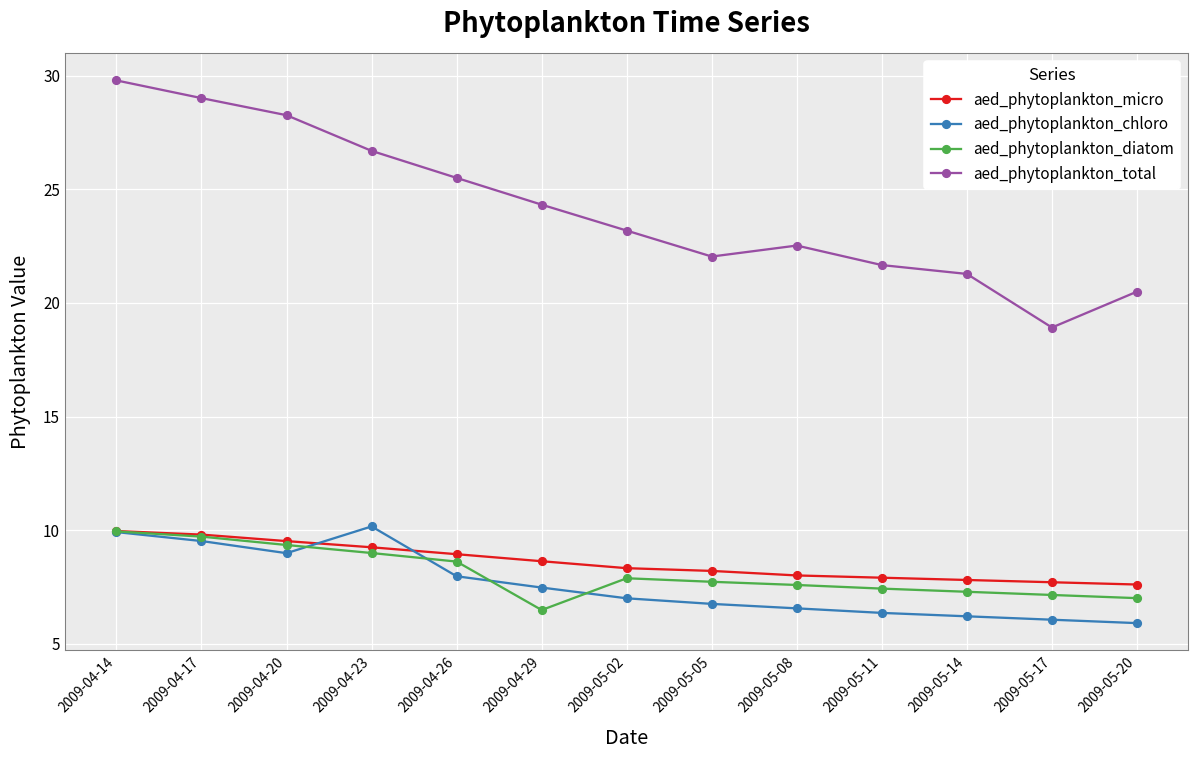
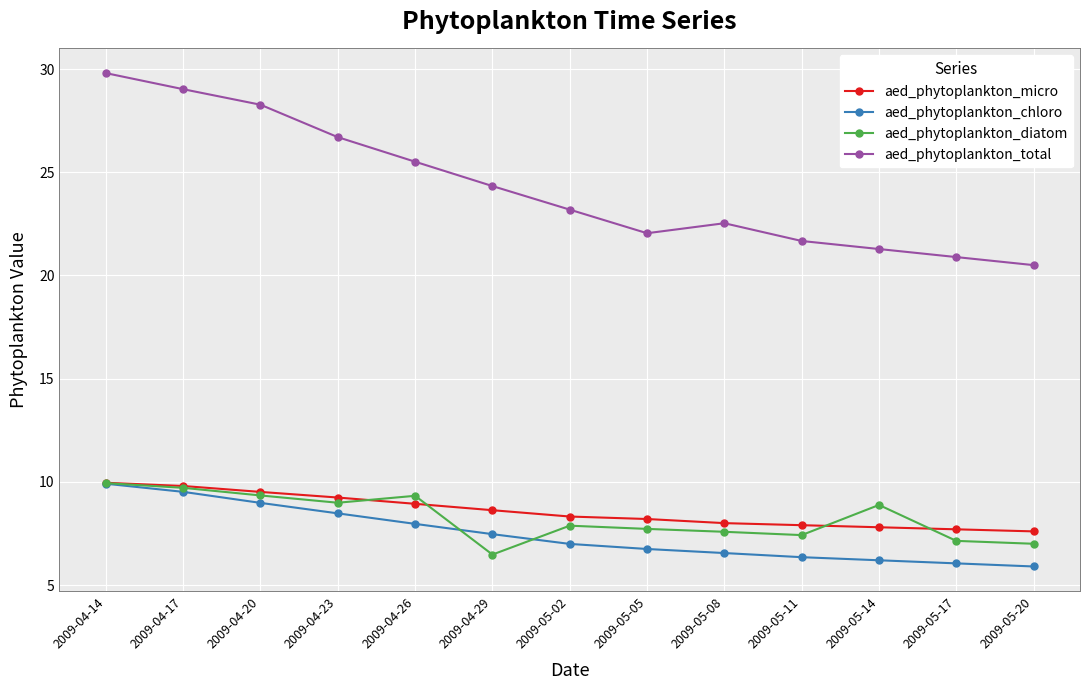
  {
    "aed_phytoplankton_micro": {
      "2009-04-20": 9.5,
      "2009-04-23": 9.2,
      "2009-04-26": 8.9,
      "2009-04-29": 8.6,
      "2009-05-02": 8.3,
      "2009-05-05": 8.2,
      "2009-05-08": 8.0,
      "2009-05-11": 7.9,
      "2009-05-14": 7.8,
      "2009-05-17": 7.7,
      "2009-05-20": 7.6
    },
    "aed_phytoplankton_chloro": {
      "2009-04-17": 9.5,
      "2009-04-20": 9.0,
-     "2009-04-23": 10.2,
+     "2009-04-23": 8.5,
      "2009-04-26": 8.0,
      "2009-04-29": 7.5,
      "2009-05-02": 7.0,
      "2009-05-05": 6.7,
      "2009-05-08": 6.6,
      "2009-05-11": 6.4,
      "2009-05-14": 6.2,
      "2009-05-17": 6.1,
      "2009-05-20": 5.9
    },
    "aed_phytoplankton_diatom": {
      "2009-04-20": 9.3,
      "2009-04-23": 9.0,
-     "2009-04-26": 8.6,
+     "2009-04-26": 9.3,
      "2009-04-29": 6.5,
      "2009-05-02": 7.9,
      "2009-05-05": 7.7,
      "2009-05-08": 7.6,
      "2009-05-11": 7.4,
-     "2009-05-14": 7.3,
+     "2009-05-14": 8.9,
      "2009-05-17": 7.1,
      "2009-05-20": 7.0
    },
    "aed_phytoplankton_total": {
      "2009-04-14": 29.8,
      "2009-04-17": 29.0,
      "2009-04-20": 28.3,
      "2009-04-23": 26.7,
      "2009-04-26": 25.5,
      "2009-04-29": 24.3,
      "2009-05-02": 23.2,
      "2009-05-05": 22.0,
      "2009-05-08": 22.5,
      "2009-05-11": 21.7,
      "2009-05-14": 21.3,
-     "2009-05-17": 18.9,
+     "2009-05-17": 20.9,
      "2009-05-20": 20.5
    }
  }
